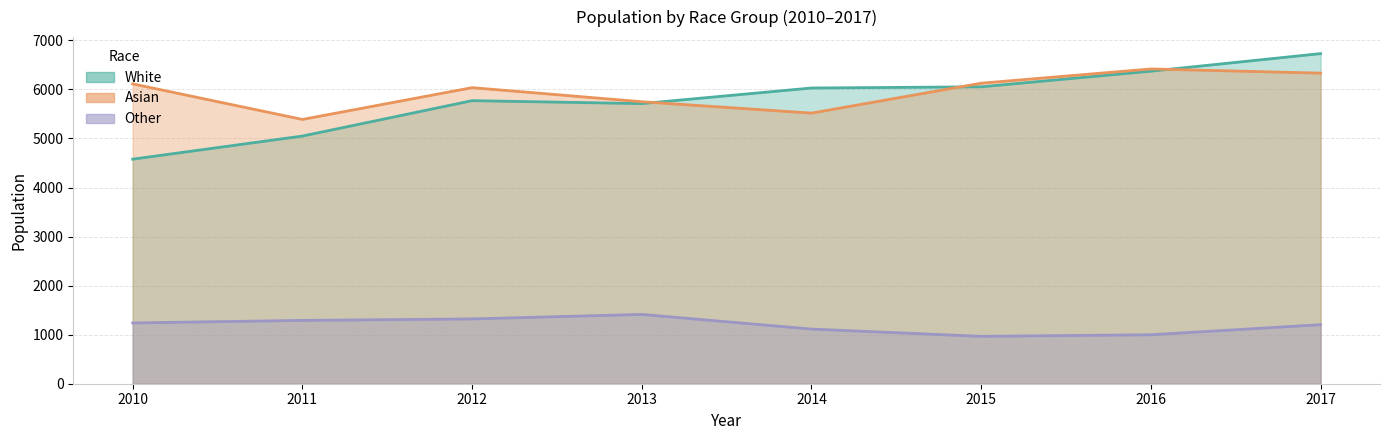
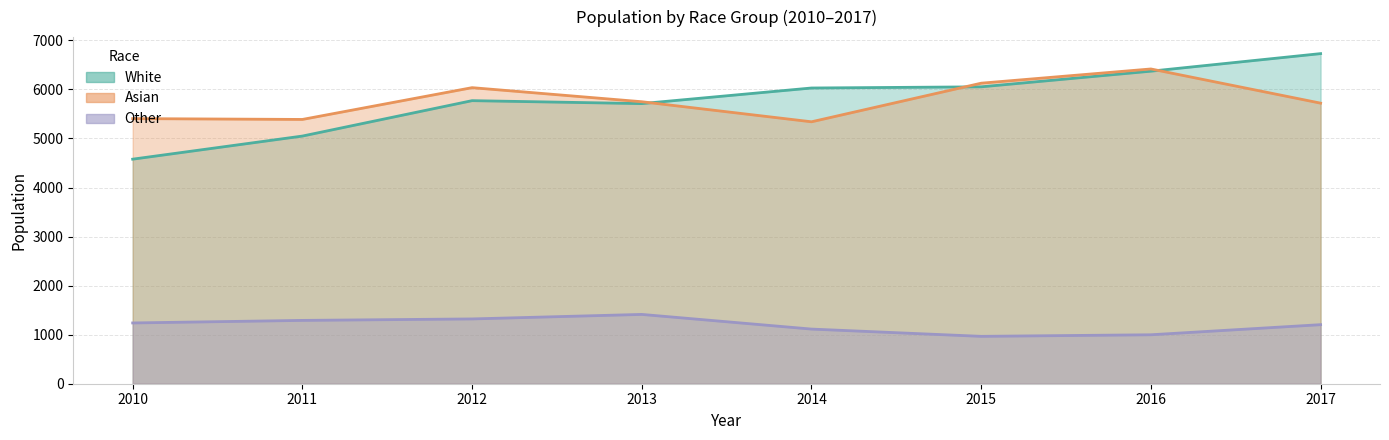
  {
    "Asian": {
-     "2010": 6100,
+     "2010": 5400,
      "2011": 5400,
      "2012": 6000,
-     "2014": 5500,
+     "2014": 5300,
      "2015": 6100,
-     "2017": 6300
+     "2017": 5700
    }
  }
